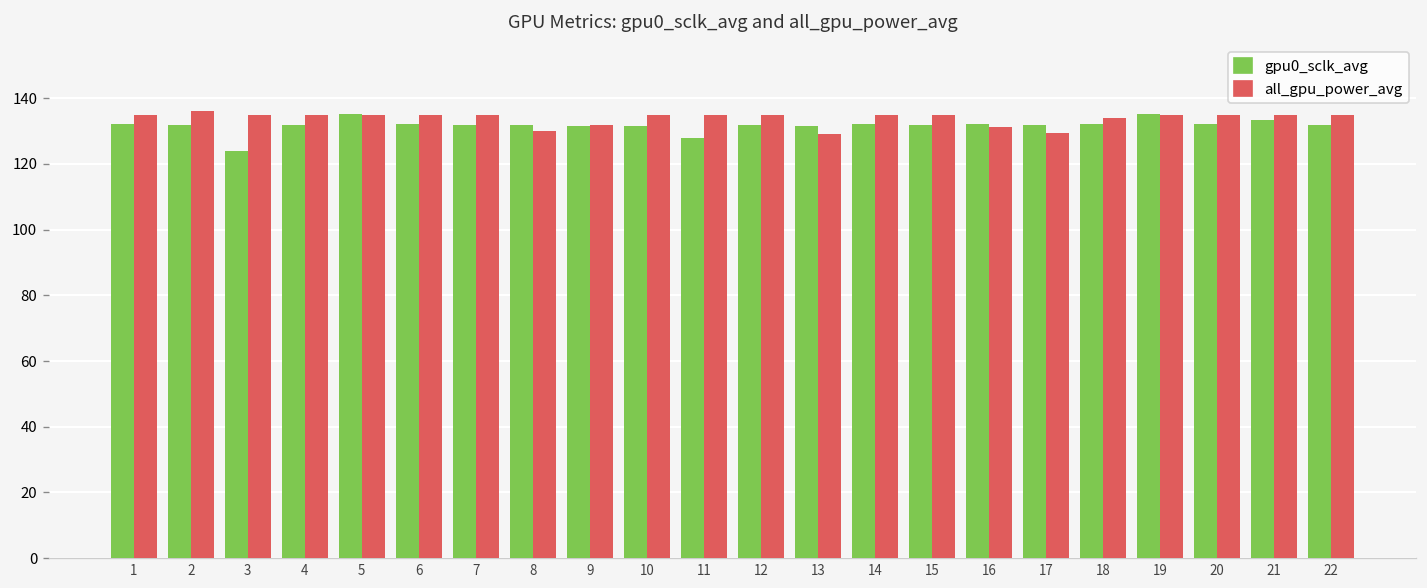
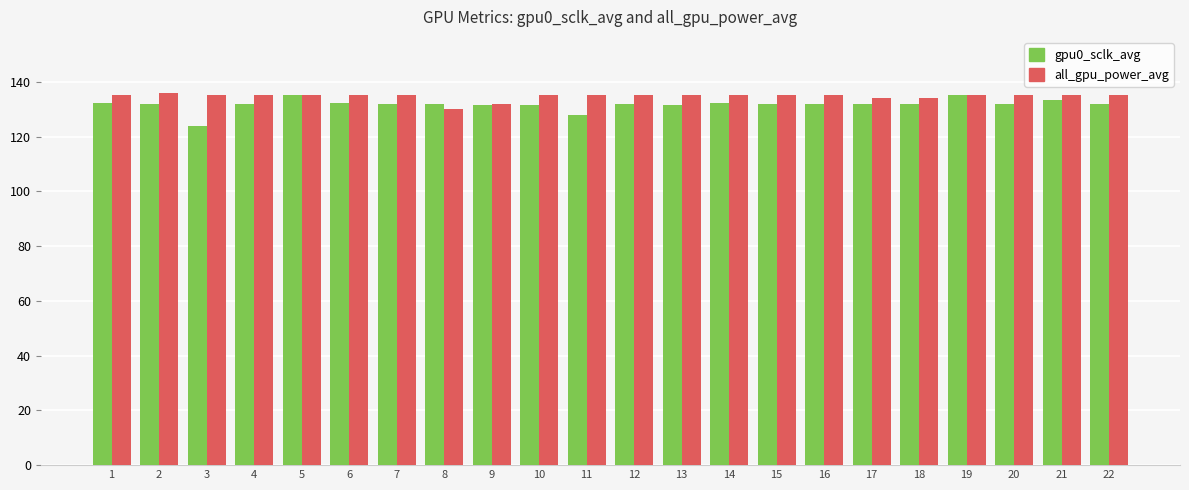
  {
    "gpu0_sclk_avg": {
      "1": 132,
      "2": 132,
      "3": 124,
      "4": 132,
      "5": 135,
      "6": 132,
      "7": 132,
      "8": 132,
      "9": 132,
      "10": 132,
      "11": 128,
      "12": 132,
      "13": 132,
      "14": 132,
      "15": 132,
      "16": 132,
      "17": 132,
      "18": 132,
      "19": 135,
      "20": 132,
      "21": 134,
      "22": 132
    },
    "all_gpu_power_avg": {
      "1": 135,
      "2": 136,
      "3": 135,
      "4": 135,
      "5": 135,
      "6": 135,
      "7": 135,
      "8": 130,
      "9": 132,
      "10": 135,
      "11": 135,
      "12": 135,
-     "13": 129,
+     "13": 135,
      "14": 135,
      "15": 135,
-     "16": 131,
-     "17": 129,
+     "16": 135,
+     "17": 134,
      "18": 134,
      "19": 135,
      "20": 135,
      "21": 135,
      "22": 135
    }
  }
